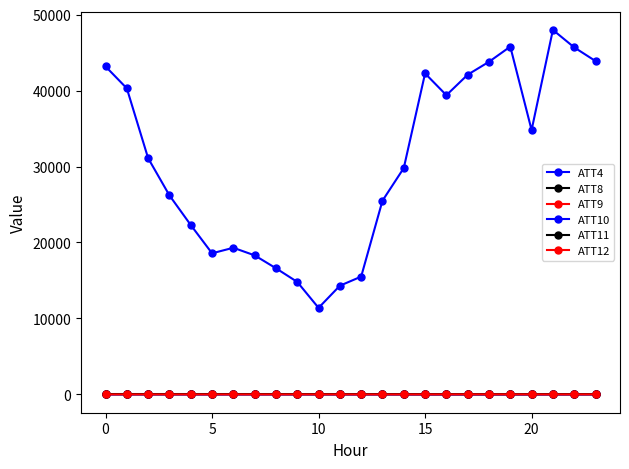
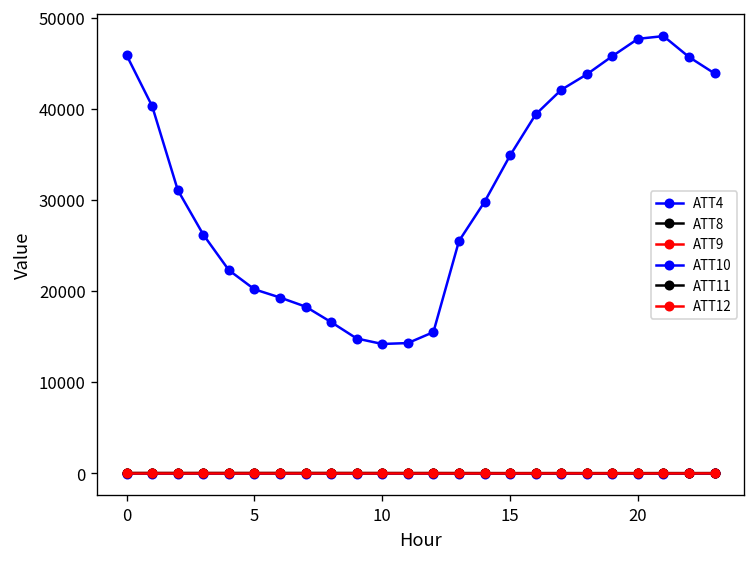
  {
    "ATT4": {
-     "0": 43000,
-     "5": 19000,
-     "10": 11000,
-     "15": 42000,
-     "20": 35000
+     "0": 46000,
+     "5": 20000,
+     "10": 14000,
+     "15": 35000,
+     "20": 48000
    },
    "ATT12": {
      "0": 0,
      "5": 0,
      "10": 0,
      "15": 0,
      "20": 0
    }
  }
